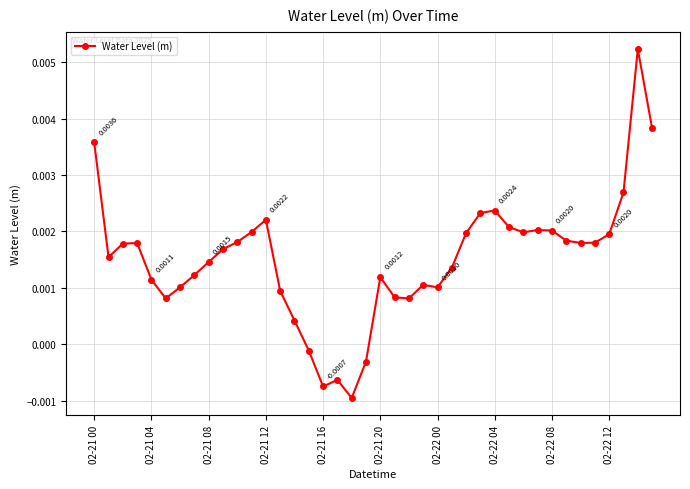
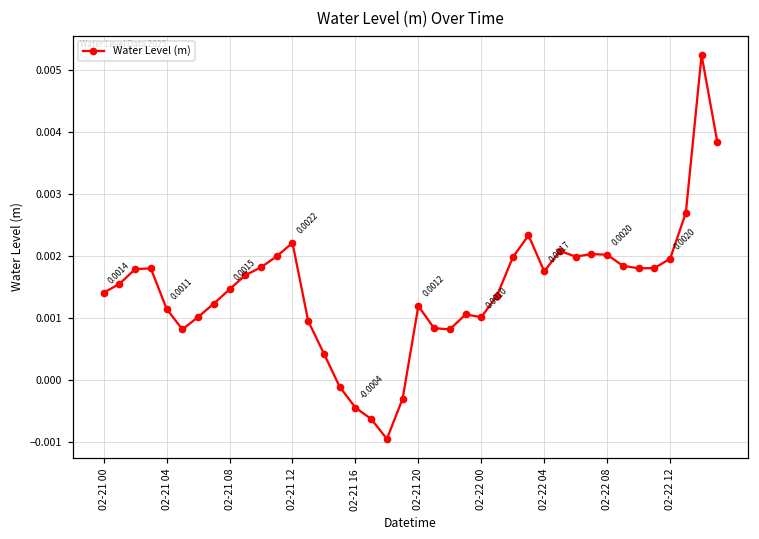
  {
-   "02-21 00": 0.0036,
+   "02-21 00": 0.0014,
    "02-21 04": 0.0011,
    "02-21 12": 0.0022,
-   "02-21 16": -0.0007,
+   "02-21 16": -0.0004,
    "02-21 20": 0.0012,
-   "02-22 04": 0.0024,
+   "02-22 04": 0.0017,
    "02-22 08": 0.0020,
    "02-22 12": 0.0020
  }
